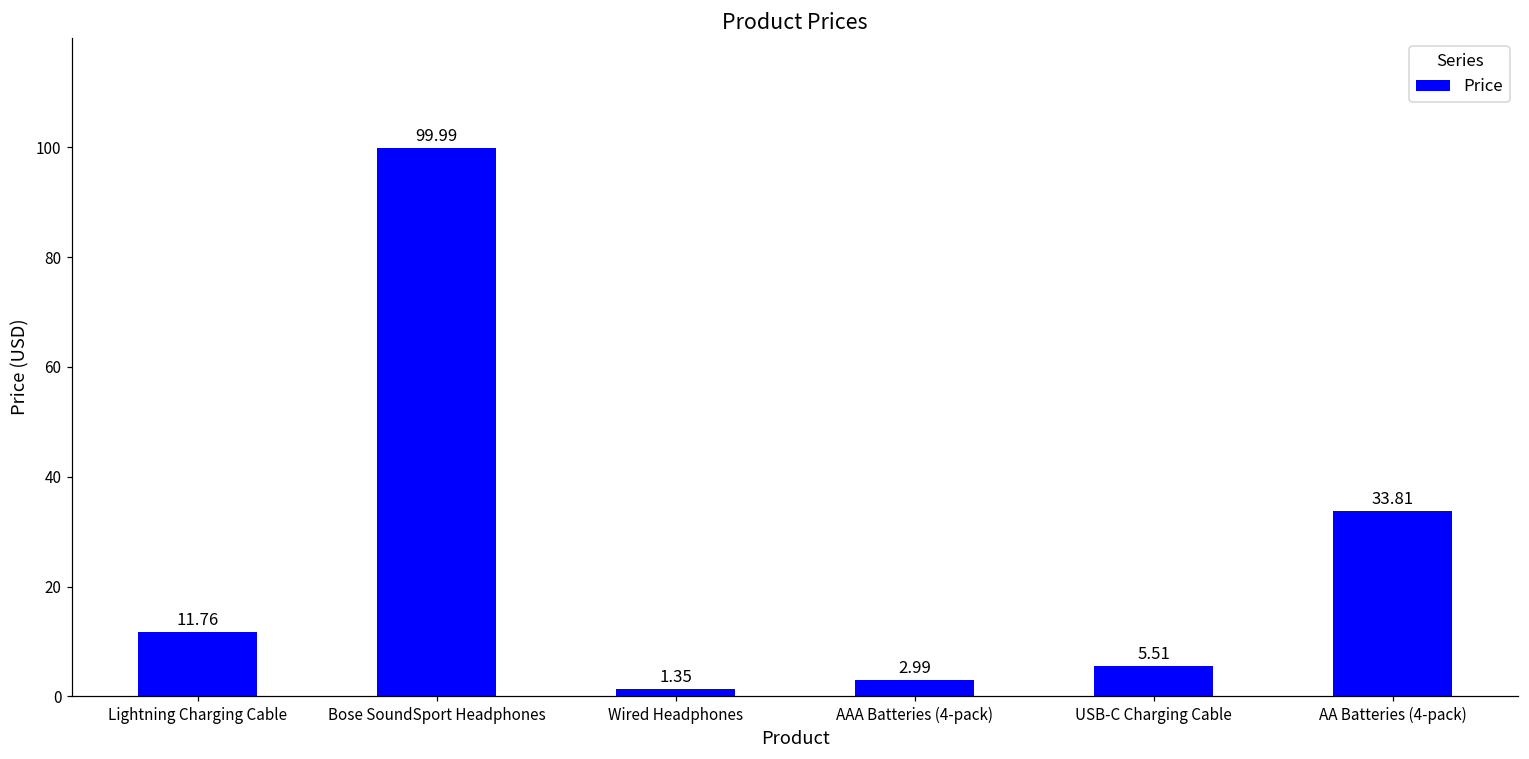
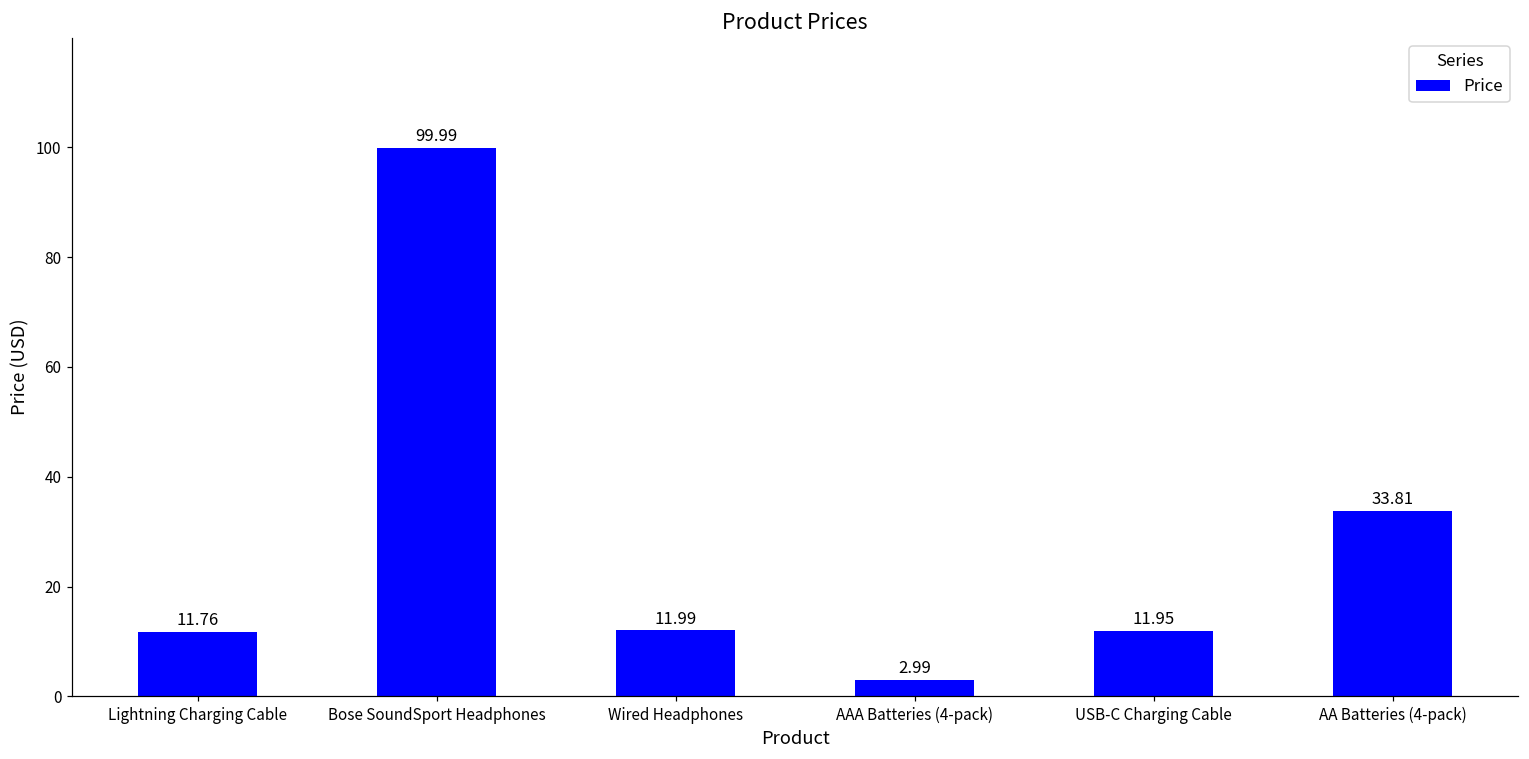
  {
    "Lightning Charging Cable": 11.76,
    "Bose SoundSport Headphones": 99.99,
-   "Wired Headphones": 1.35,
+   "Wired Headphones": 11.99,
    "AAA Batteries (4-pack)": 2.99,
-   "USB-C Charging Cable": 5.51,
+   "USB-C Charging Cable": 11.95,
    "AA Batteries (4-pack)": 33.81
  }
